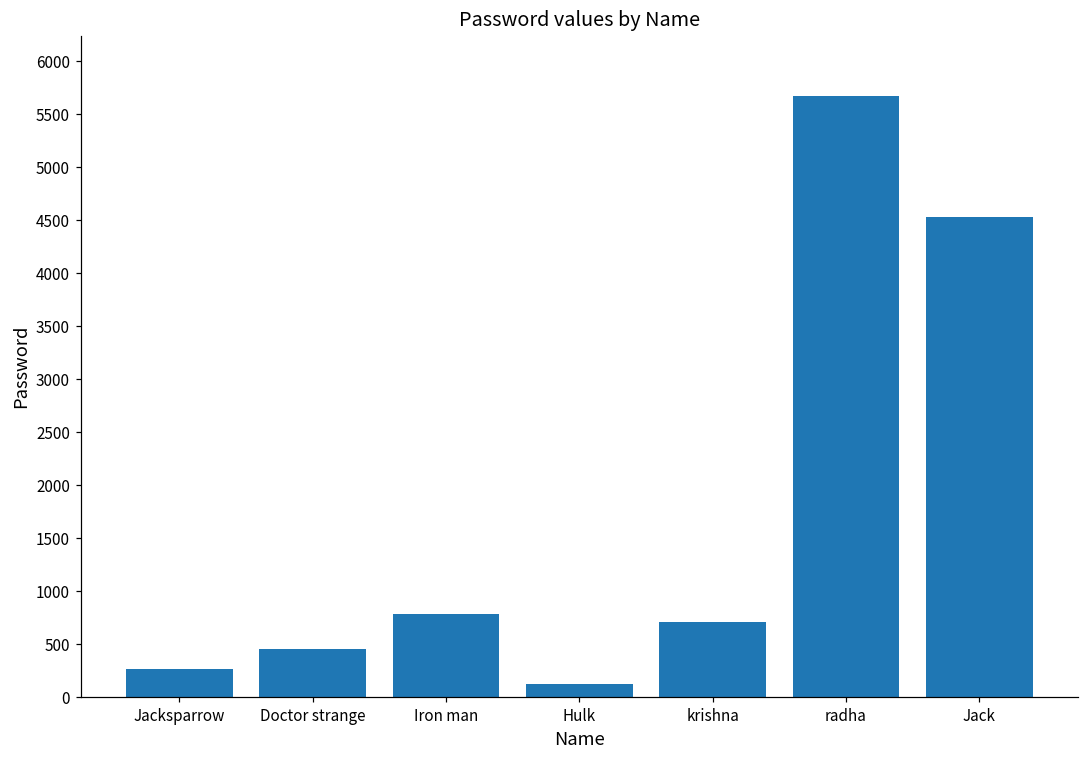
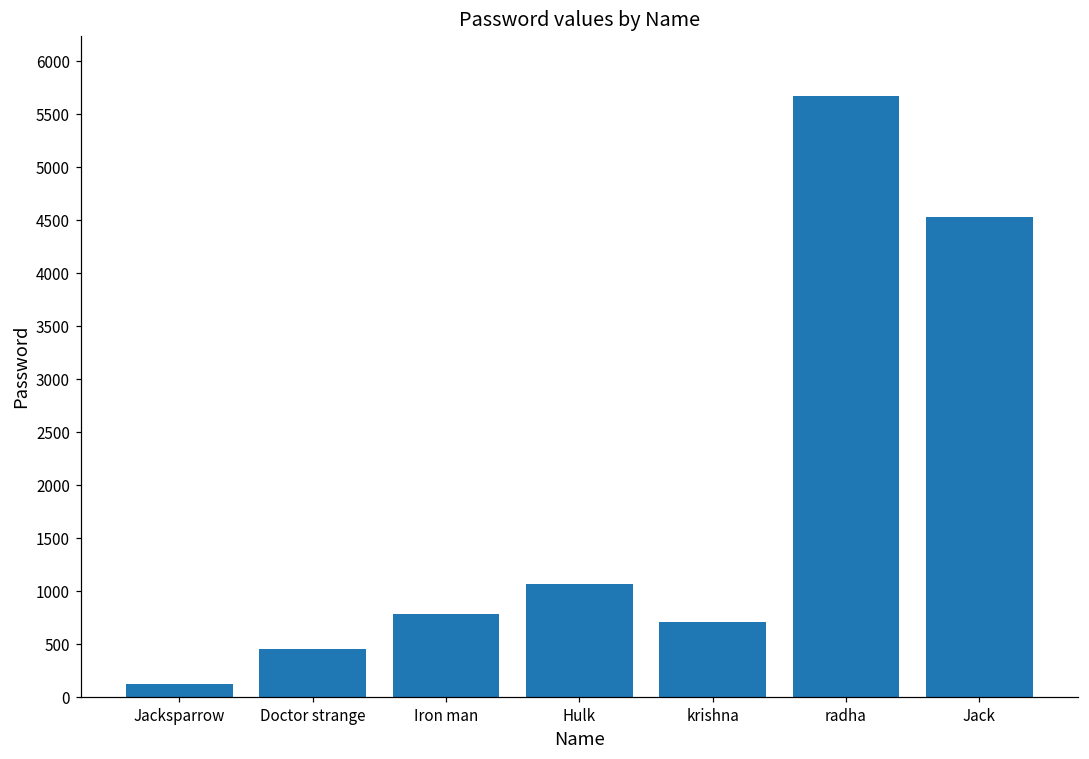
  {
-   "Jacksparrow": 300,
+   "Jacksparrow": 100,
    "Doctor strange": 500,
    "Iron man": 800,
-   "Hulk": 100,
+   "Hulk": 1100,
    "krishna": 700,
    "radha": 5700,
    "Jack": 4500
  }
